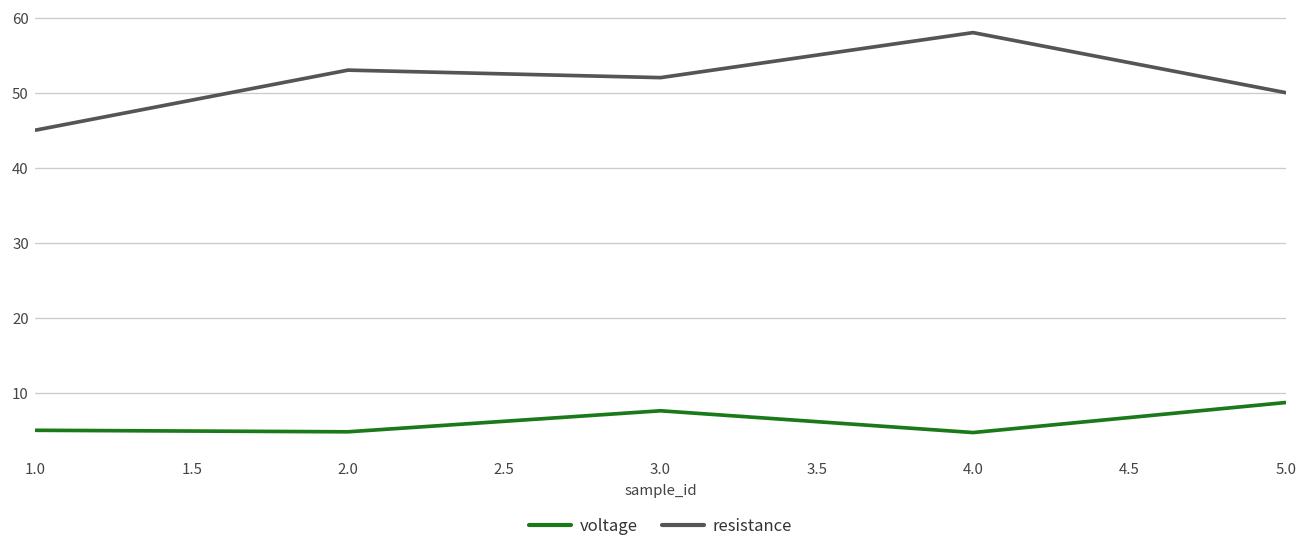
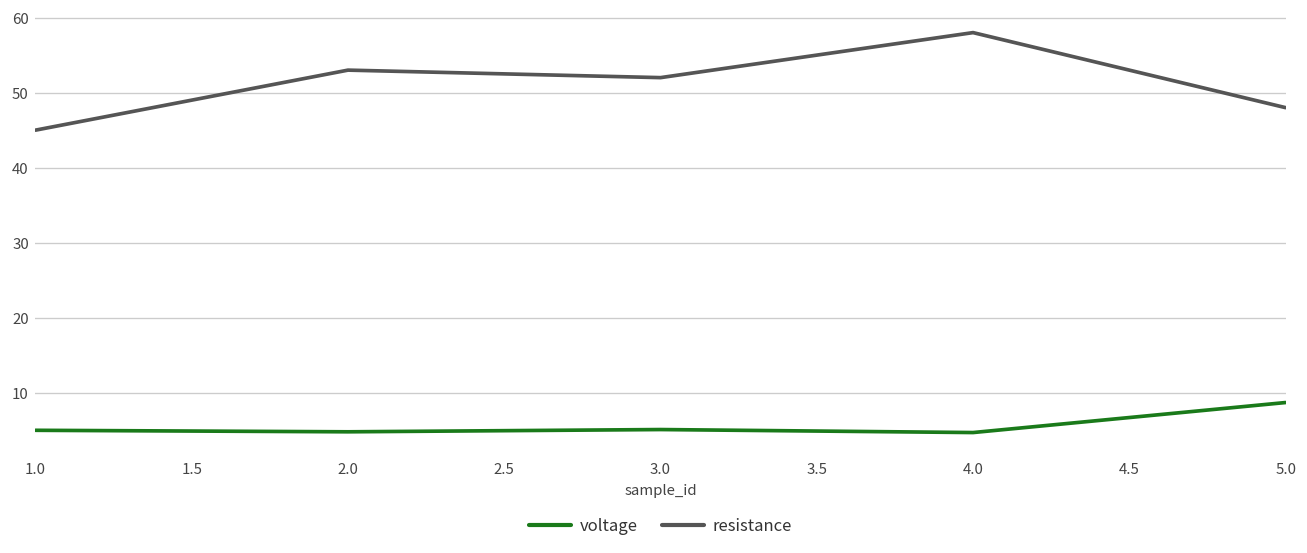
  {
    "voltage": {
      "1.0": 5,
      "2.0": 5,
-     "3.0": 8,
+     "3.0": 5,
      "4.0": 5,
      "5.0": 9
    },
    "resistance": {
      "1.0": 45,
      "2.0": 53,
      "3.0": 52,
      "4.0": 58,
-     "5.0": 50
+     "5.0": 48
    }
  }
